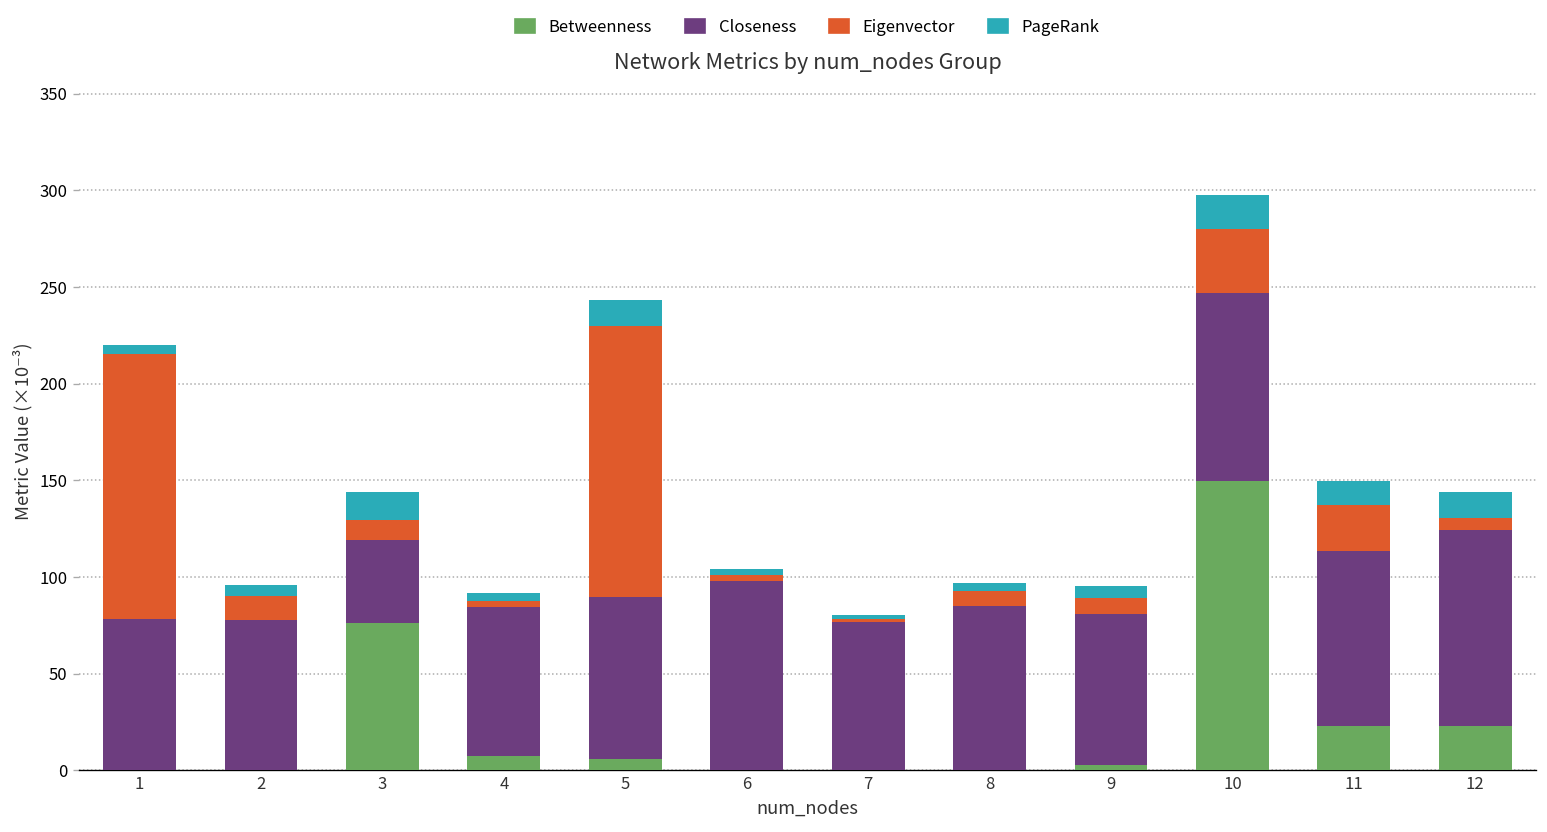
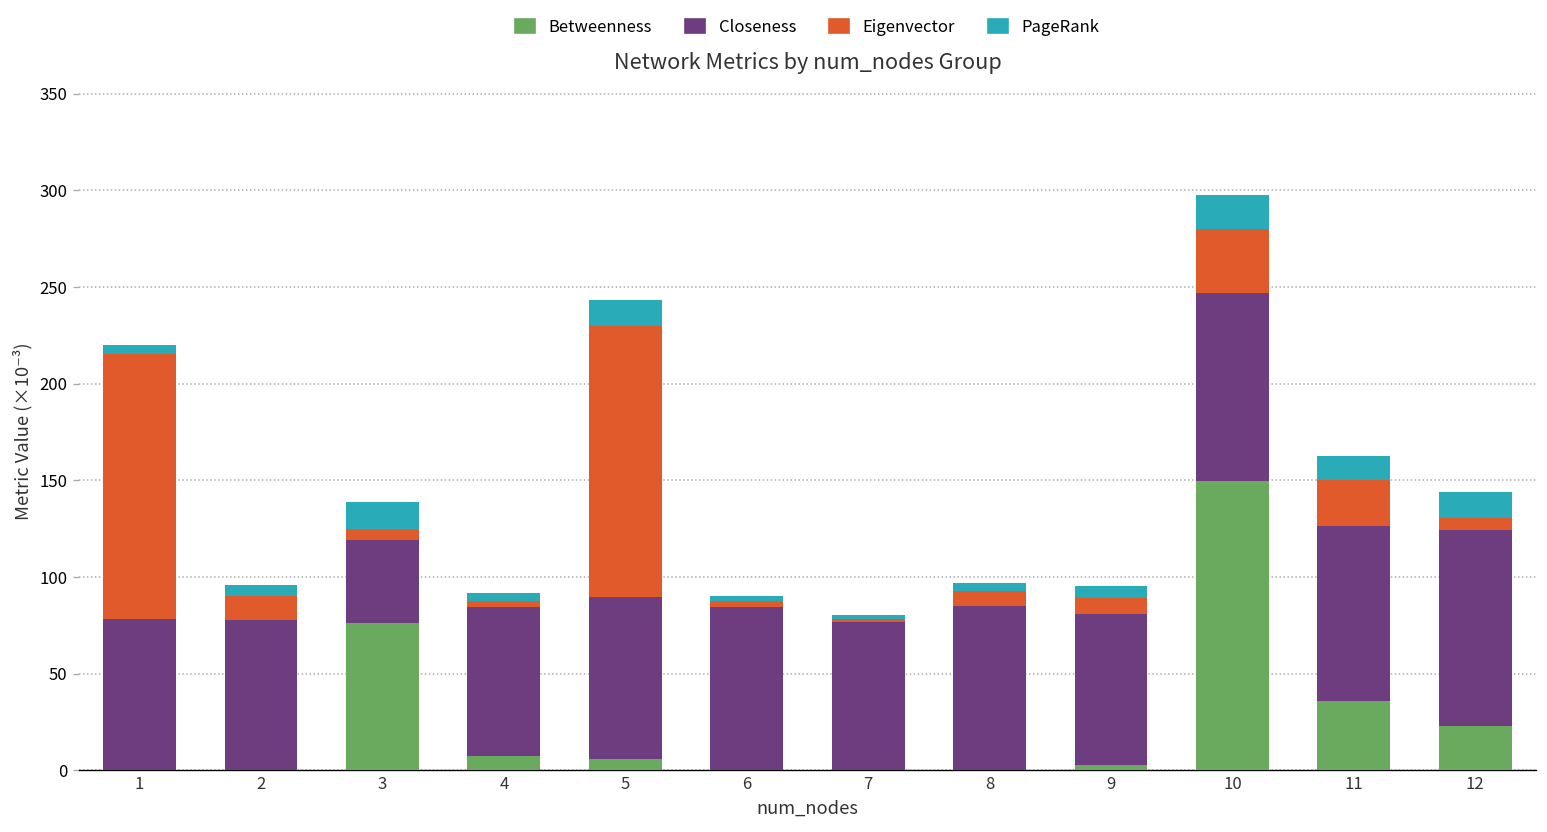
  {
    "Betweenness": {
      "1": 0,
      "2": 0,
      "3": 76,
      "4": 7,
      "5": 6,
      "7": 0,
      "8": 0,
      "9": 3,
      "10": 150,
-     "11": 23,
+     "11": 36,
      "12": 23
    },
    "Closeness": {
      "1": 78,
      "2": 78,
      "3": 43,
      "4": 77,
      "5": 84,
-     "6": 98,
+     "6": 84,
      "7": 76,
      "8": 85,
      "9": 78,
      "10": 97,
      "11": 91,
      "12": 102
    },
    "Eigenvector": {
      "1": 137,
      "2": 12,
-     "3": 10,
+     "3": 5,
      "4": 3,
      "5": 140,
      "6": 3,
      "7": 2,
      "8": 8,
      "9": 8,
      "10": 33,
      "11": 24,
      "12": 6
    },
    "PageRank": {
      "1": 4,
      "2": 6,
      "3": 14,
      "4": 4,
      "5": 13,
      "6": 3,
      "7": 2,
      "8": 4,
      "9": 6,
      "10": 17,
      "11": 13,
      "12": 13
    }
  }
